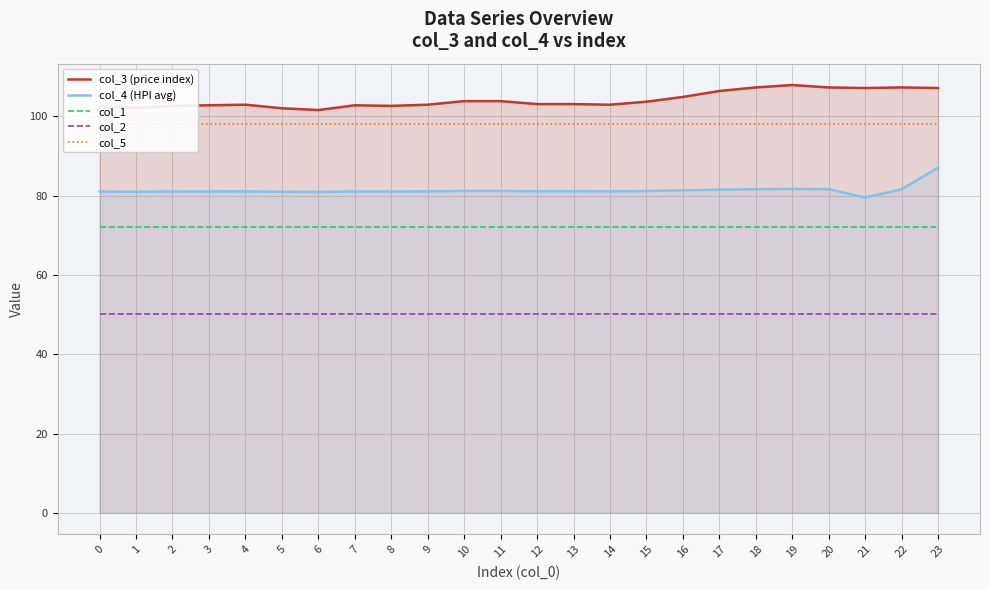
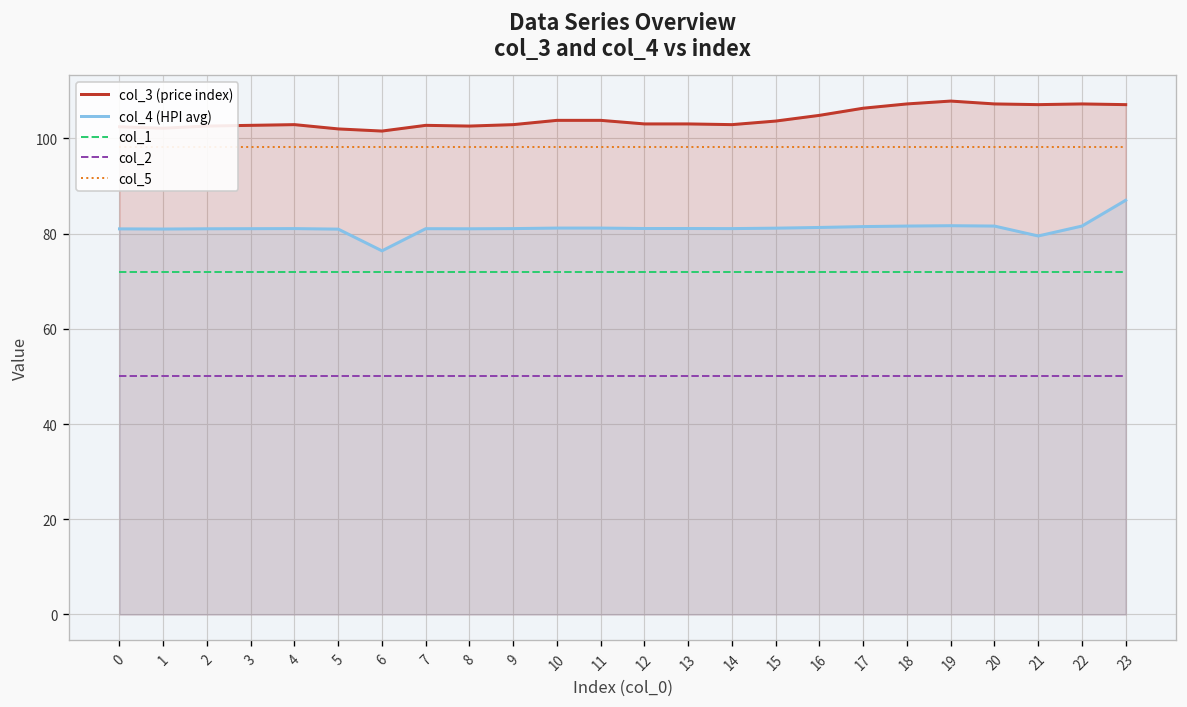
  {
    "col_3 (price index)": {
      "3": 103,
      "4": 103,
      "5": 102,
      "6": 102,
      "7": 103,
      "8": 103,
      "9": 103,
      "10": 104,
      "11": 104,
      "12": 103,
      "13": 103,
      "14": 103,
      "15": 104,
      "16": 105,
      "17": 106,
      "18": 107,
      "19": 108,
      "20": 107,
      "21": 107,
      "22": 107,
      "23": 107
    },
    "col_4 (HPI avg)": {
      "0": 81,
      "1": 81,
      "2": 81,
      "3": 81,
      "4": 81,
      "5": 81,
-     "6": 81,
+     "6": 76,
      "7": 81,
      "8": 81,
      "9": 81,
      "10": 81,
      "11": 81,
      "12": 81,
      "13": 81,
      "14": 81,
      "15": 81,
      "16": 81,
      "17": 81,
      "18": 82,
      "19": 82,
      "20": 82,
      "21": 80,
      "22": 82,
      "23": 87
    },
    "col_1": {
      "0": 72,
      "1": 72,
      "2": 72,
      "3": 72,
      "4": 72,
      "5": 72,
      "6": 72,
      "7": 72,
      "8": 72,
      "9": 72,
      "10": 72,
      "11": 72,
      "12": 72,
      "13": 72,
      "14": 72,
      "15": 72,
      "16": 72,
      "17": 72,
      "18": 72,
      "19": 72,
      "20": 72,
      "21": 72,
      "22": 72,
      "23": 72
    },
    "col_2": {
      "0": 50,
      "1": 50,
      "2": 50,
      "3": 50,
      "4": 50,
      "5": 50,
      "6": 50,
      "7": 50,
      "8": 50,
      "9": 50,
      "10": 50,
      "11": 50,
      "12": 50,
      "13": 50,
      "14": 50,
      "15": 50,
      "16": 50,
      "17": 50,
      "18": 50,
      "19": 50,
      "20": 50,
      "21": 50,
      "22": 50,
      "23": 50
    },
    "col_5": {
      "3": 98,
      "4": 98,
      "5": 98,
      "6": 98,
      "7": 98,
      "8": 98,
      "9": 98,
      "10": 98,
      "11": 98,
      "12": 98,
      "13": 98,
      "14": 98,
      "15": 98,
      "16": 98,
      "17": 98,
      "18": 98,
      "19": 98,
      "20": 98,
      "21": 98,
      "22": 98,
      "23": 98
    }
  }
